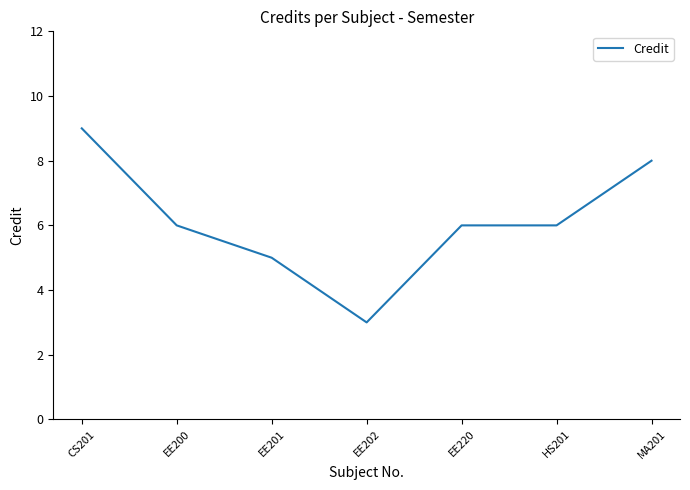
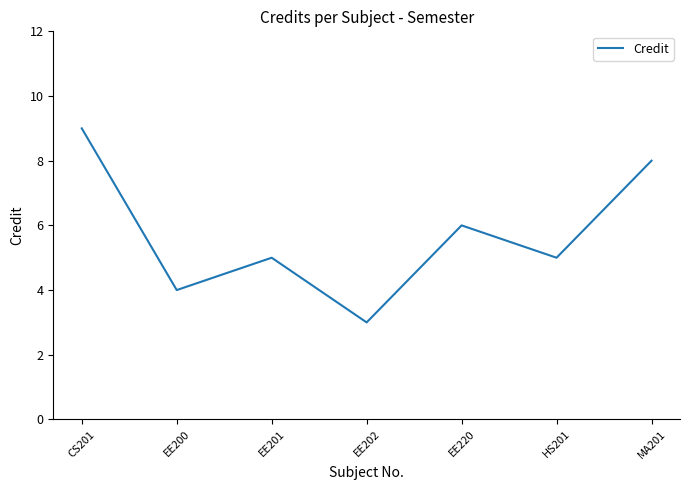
  {
    "CS201": 9,
-   "EE200": 6,
+   "EE200": 4,
    "EE201": 5,
    "EE202": 3,
    "EE220": 6,
-   "HS201": 6,
+   "HS201": 5,
    "MA201": 8
  }
